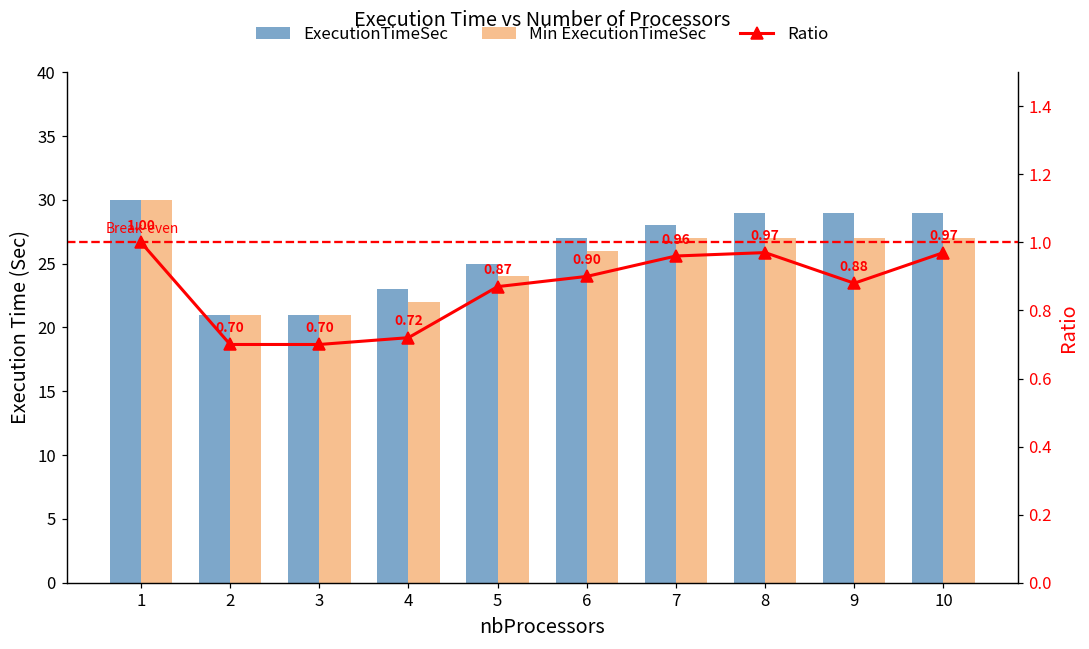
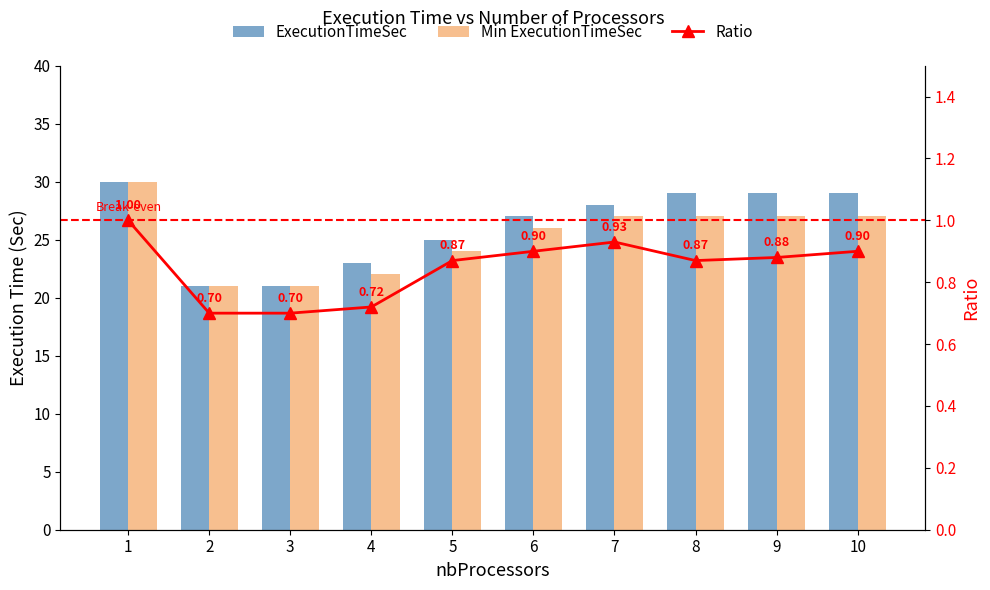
  {
    "Ratio": {
      "2": 0.70,
      "3": 0.70,
      "4": 0.72,
      "5": 0.87,
      "6": 0.90,
-     "7": 0.96,
-     "8": 0.97,
+     "7": 0.93,
+     "8": 0.87,
      "9": 0.88,
-     "10": 0.97
+     "10": 0.90
    }
  }
